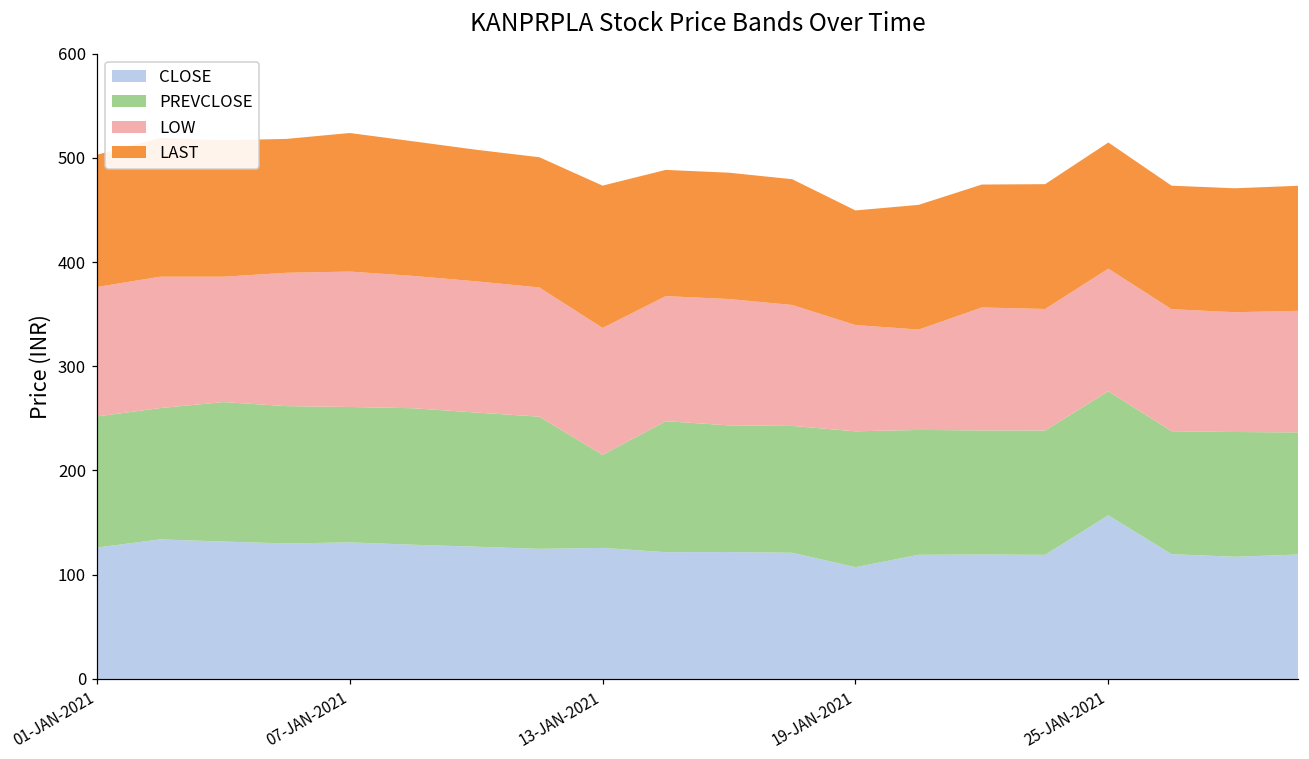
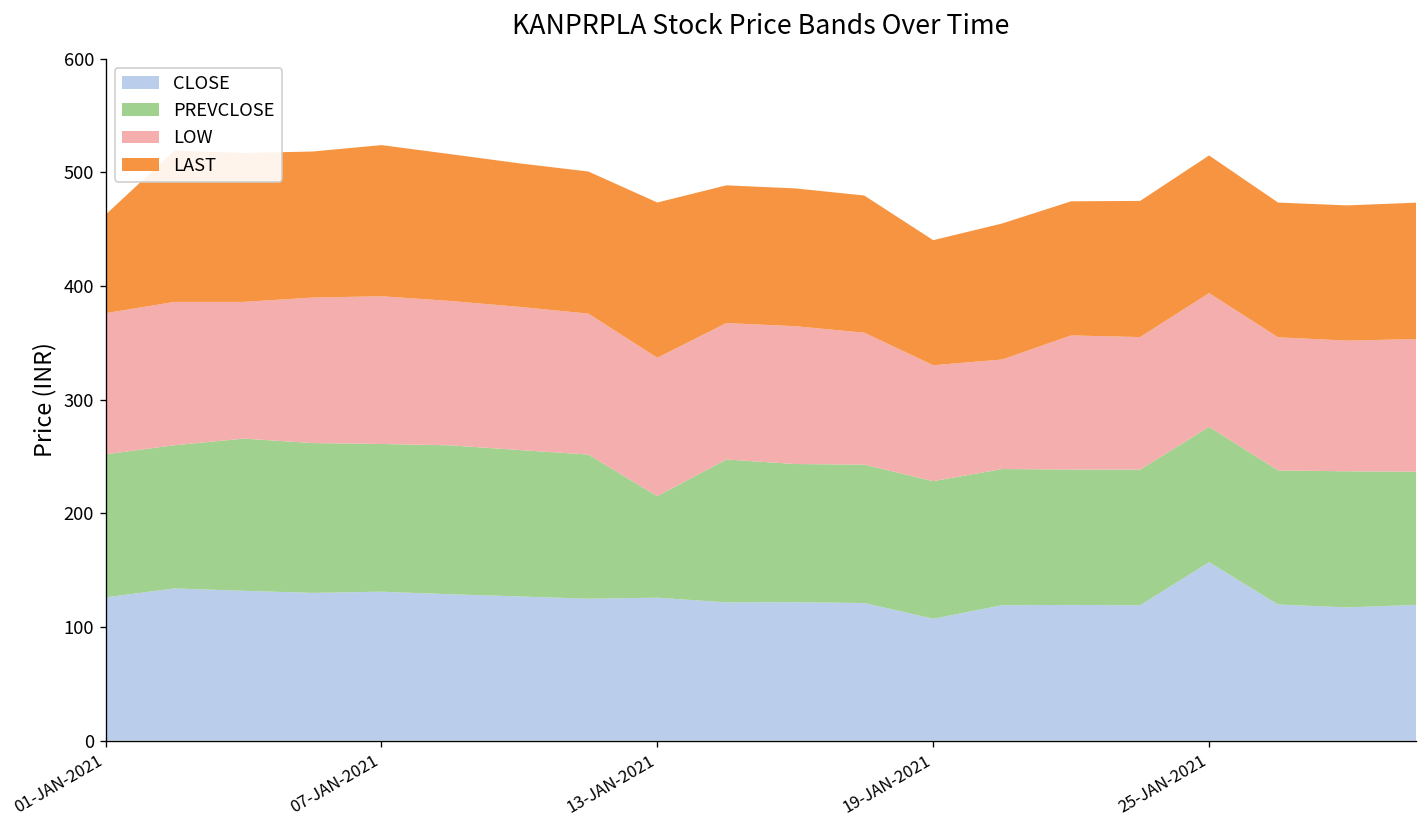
  {
    "CLOSE": {
      "01-JAN-2021": 130,
      "07-JAN-2021": 130,
      "13-JAN-2021": 130,
      "19-JAN-2021": 110,
      "25-JAN-2021": 160
    },
    "PREVCLOSE": {
      "01-JAN-2021": 130,
      "07-JAN-2021": 130,
      "13-JAN-2021": 90,
-     "19-JAN-2021": 130,
+     "19-JAN-2021": 120,
      "25-JAN-2021": 120
    },
    "LOW": {
      "01-JAN-2021": 120,
      "07-JAN-2021": 130,
      "13-JAN-2021": 120,
      "19-JAN-2021": 100,
      "25-JAN-2021": 120
    },
    "LAST": {
-     "01-JAN-2021": 130,
+     "01-JAN-2021": 90,
      "07-JAN-2021": 130,
      "13-JAN-2021": 140,
      "19-JAN-2021": 110,
      "25-JAN-2021": 120
    }
  }
